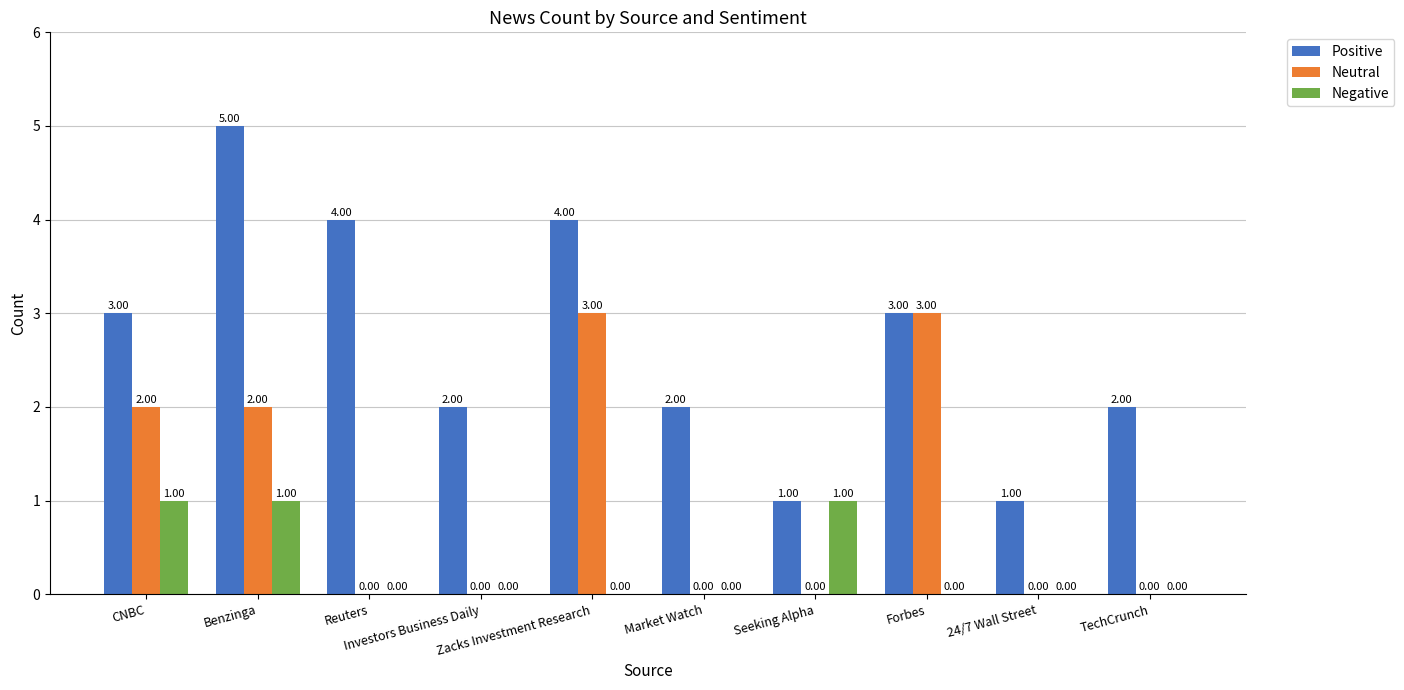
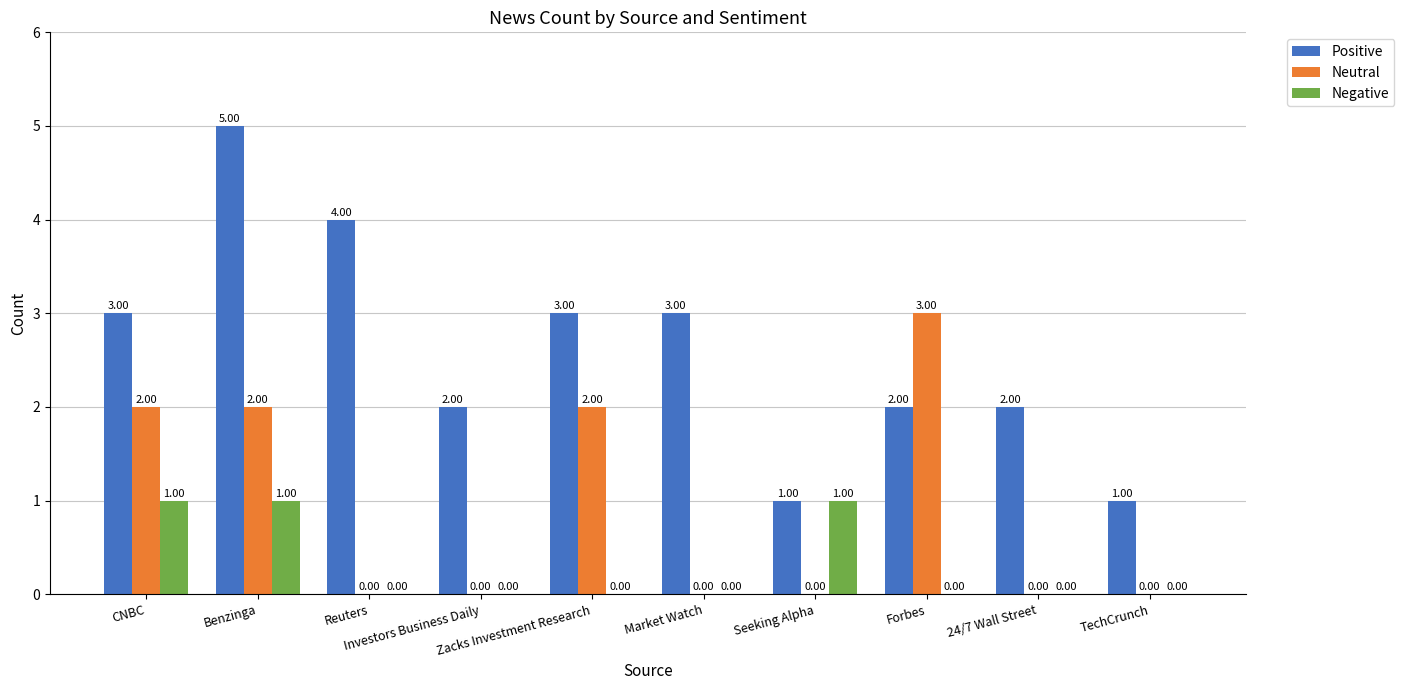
  {
    "Positive": {
      "CNBC": 3.00,
      "Benzinga": 5.00,
      "Reuters": 4.00,
      "Investors Business Daily": 2.00,
-     "Zacks Investment Research": 4.00,
-     "Market Watch": 2.00,
+     "Zacks Investment Research": 3.00,
+     "Market Watch": 3.00,
      "Seeking Alpha": 1.00,
-     "Forbes": 3.00,
-     "24/7 Wall Street": 1.00,
-     "TechCrunch": 2.00
+     "Forbes": 2.00,
+     "24/7 Wall Street": 2.00,
+     "TechCrunch": 1.00
    },
    "Neutral": {
      "CNBC": 2.00,
      "Benzinga": 2.00,
      "Reuters": 0.00,
      "Investors Business Daily": 0.00,
-     "Zacks Investment Research": 3.00,
+     "Zacks Investment Research": 2.00,
      "Market Watch": 0.00,
      "Seeking Alpha": 0.00,
      "Forbes": 3.00,
      "24/7 Wall Street": 0.00,
      "TechCrunch": 0.00
    },
    "Negative": {
      "CNBC": 1.00,
      "Benzinga": 1.00,
      "Reuters": 0.00,
      "Investors Business Daily": 0.00,
      "Zacks Investment Research": 0.00,
      "Market Watch": 0.00,
      "Seeking Alpha": 1.00,
      "Forbes": 0.00,
      "24/7 Wall Street": 0.00,
      "TechCrunch": 0.00
    }
  }
